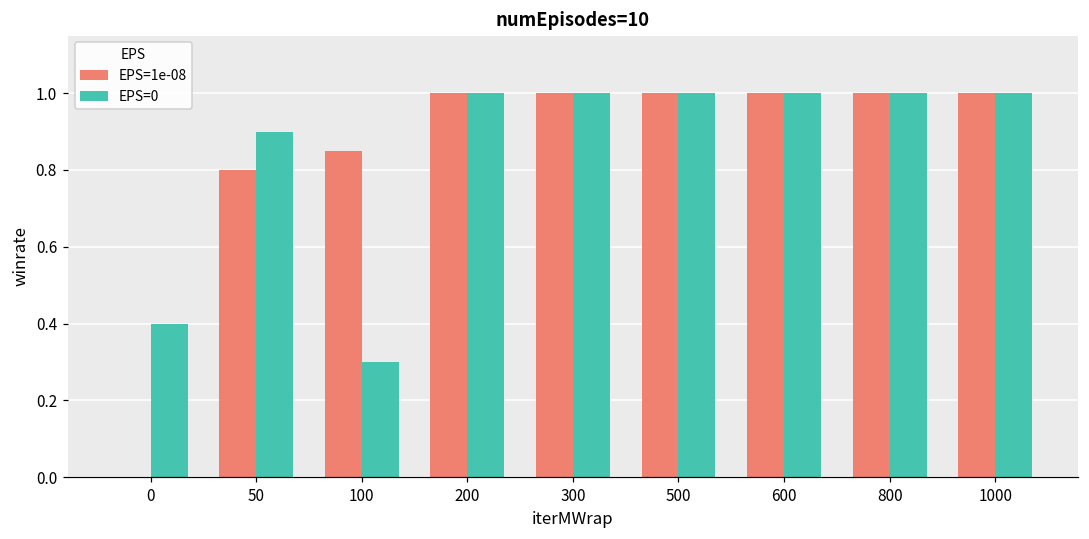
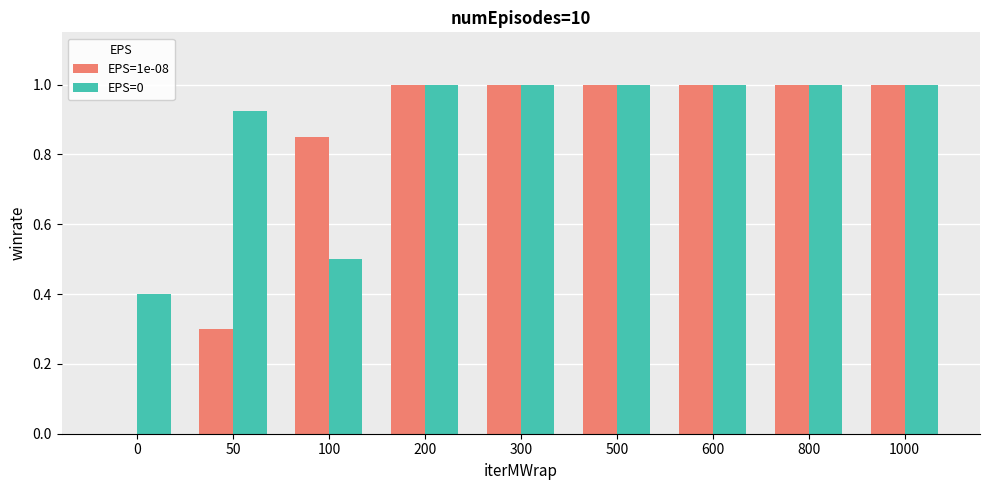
  {
    "EPS=1e-08": {
-     "50": 0.8,
+     "50": 0.3,
      "100": 0.85,
      "200": 1.0,
      "300": 1.0,
      "500": 1.0,
      "600": 1.0,
      "800": 1.0,
      "1000": 1.0
    },
    "EPS=0": {
      "0": 0.40,
-     "50": 0.90,
-     "100": 0.3,
+     "50": 0.93,
+     "100": 0.5,
      "200": 1.00,
      "300": 1.00,
      "500": 1.00,
      "600": 1.00,
      "800": 1.00,
      "1000": 1.00
    }
  }
